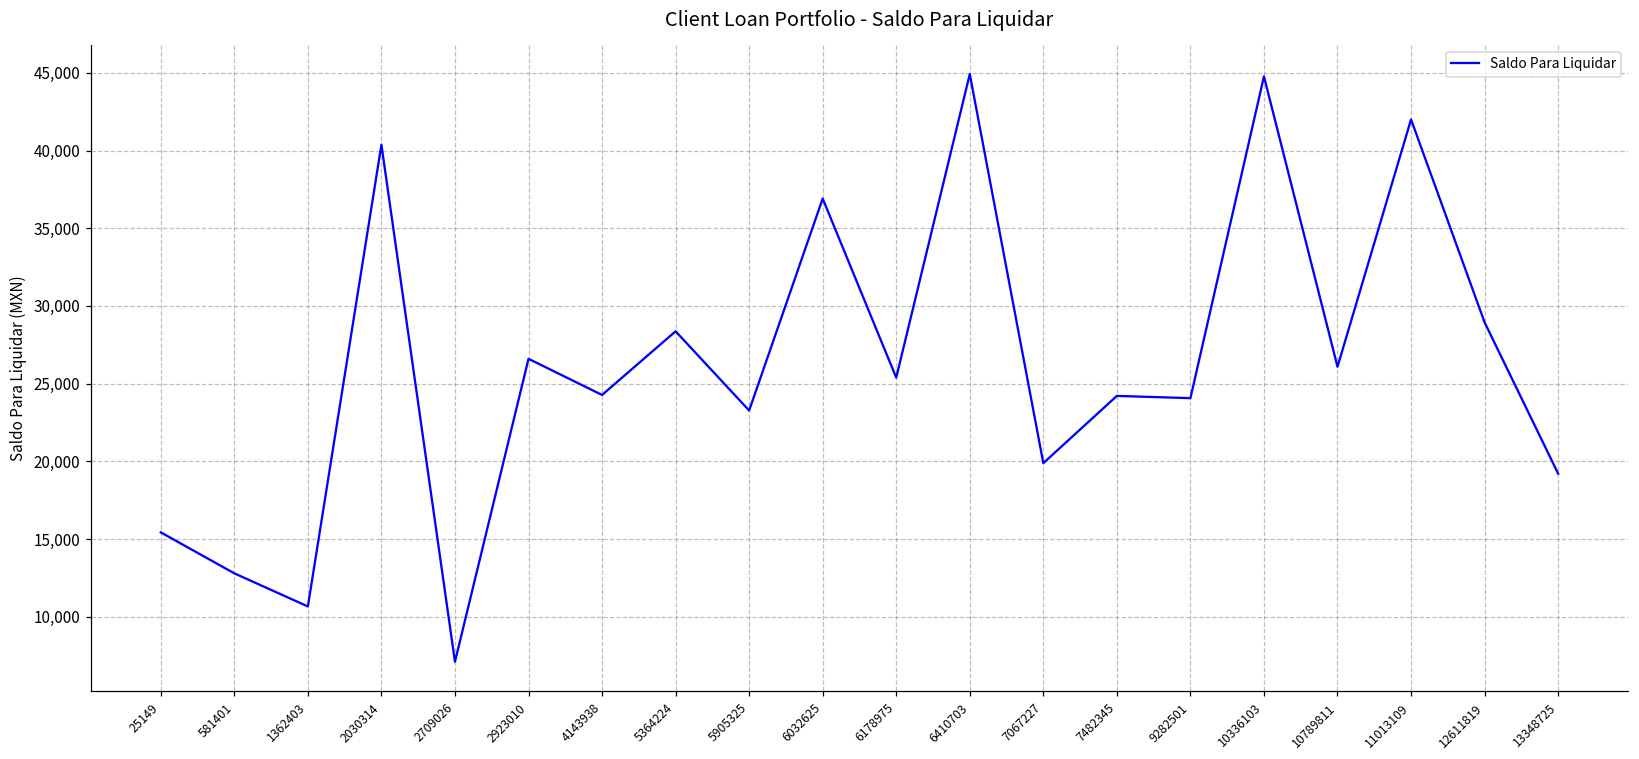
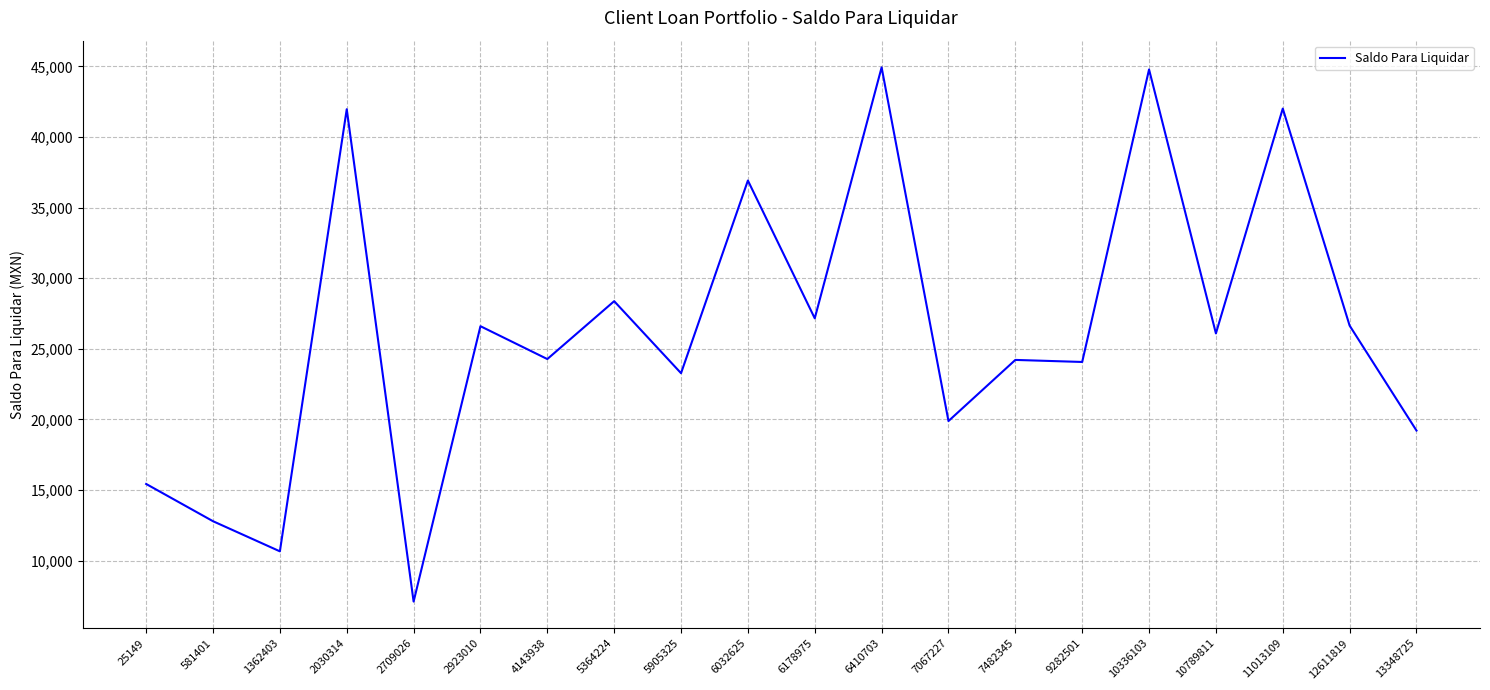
  {
    "25149": "15,400",
    "581401": "12,800",
    "1362403": "10,700",
-   "2030314": "40,400",
+   "2030314": "42,000",
    "2709026": "7,100",
    "2923010": "26,600",
    "4143938": "24,300",
    "5364224": "28,400",
    "5905325": "23,300",
    "6032625": "36,900",
-   "6178975": "25,400",
+   "6178975": "27,200",
    "6410703": "44,900",
    "7067227": "19,900",
    "7482345": "24,200",
    "9282501": "24,100",
    "10336103": "44,800",
    "10789811": "26,100",
    "11013109": "42,000",
-   "12611819": "28,900",
+   "12611819": "26,600",
    "13348725": "19,200"
  }
